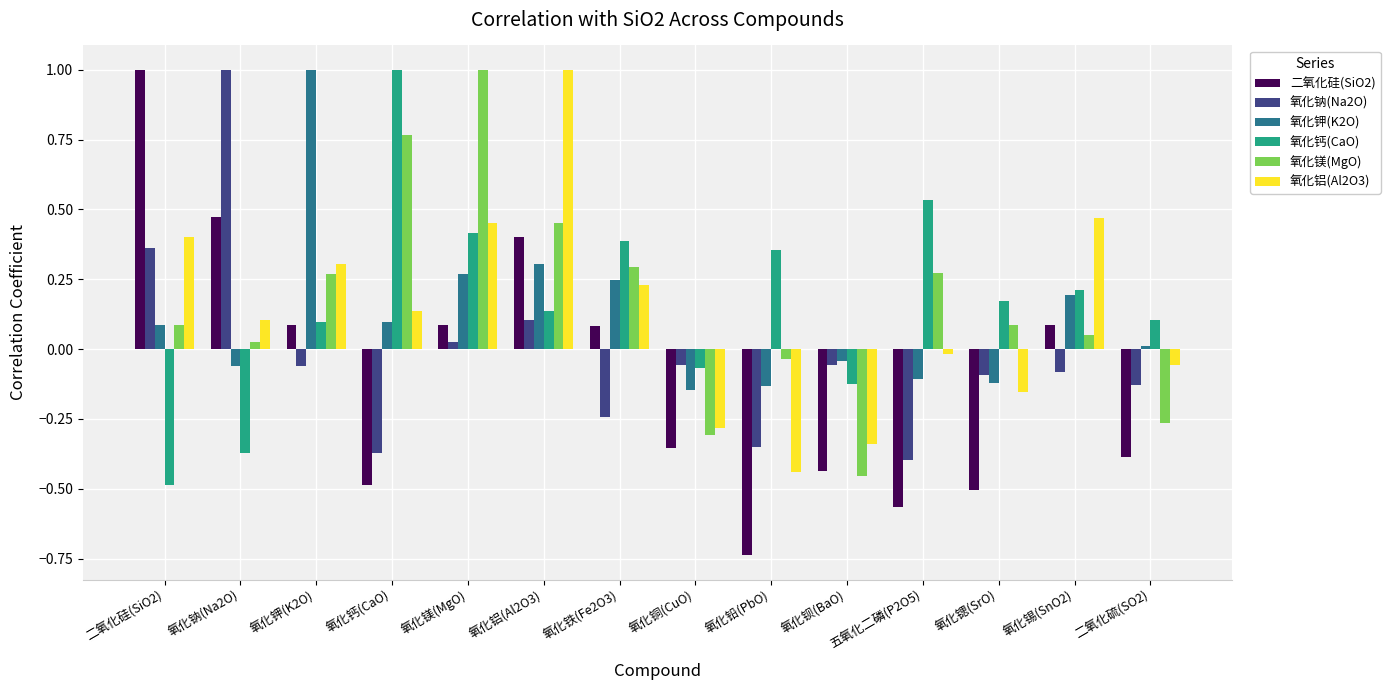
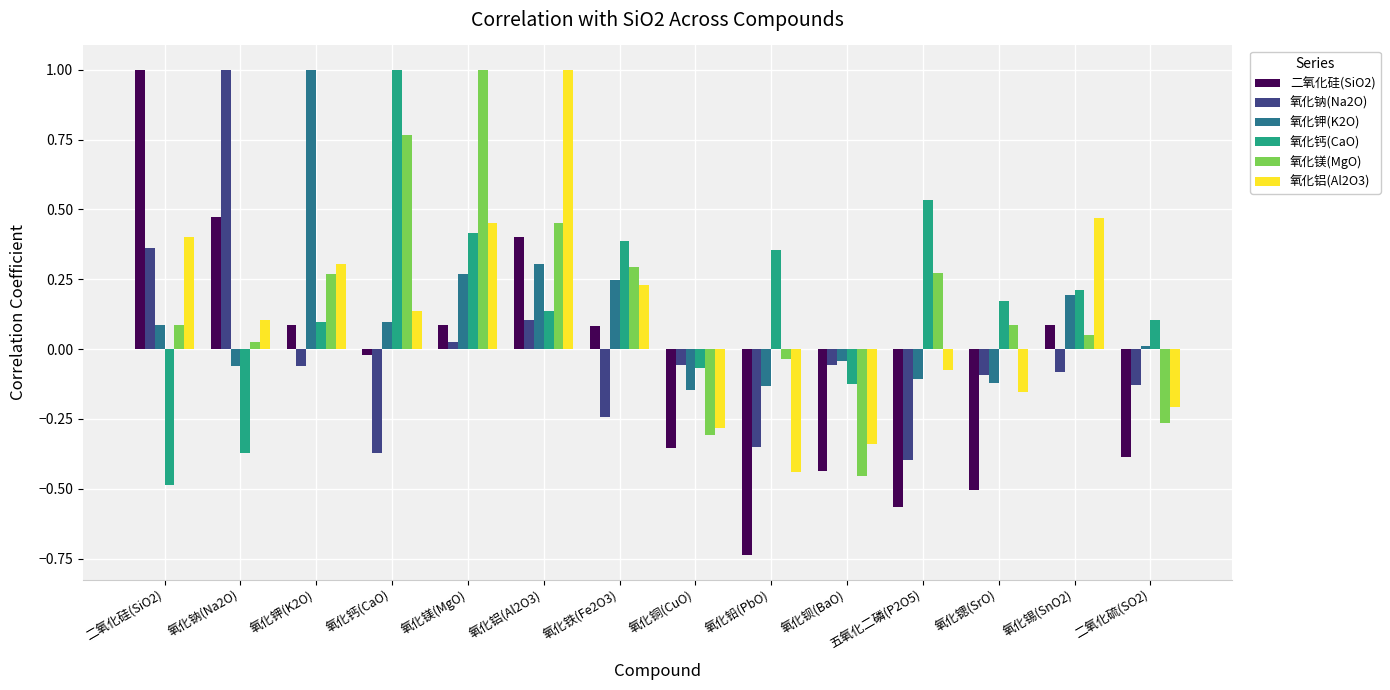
  {
    "二氧化硅(SiO2)": {
      "二氧化硅(SiO2)": 1.00,
      "氧化钠(Na2O)": 0.47,
      "氧化钾(K2O)": 0.09,
-     "氧化钙(CaO)": -0.49,
+     "氧化钙(CaO)": -0.02,
      "氧化镁(MgO)": 0.09,
      "氧化铝(Al2O3)": 0.40,
      "氧化铁(Fe2O3)": 0.08,
      "氧化铜(CuO)": -0.35,
      "氧化铅(PbO)": -0.74,
      "氧化钡(BaO)": -0.44,
      "五氧化二磷(P2O5)": -0.57,
      "氧化锶(SrO)": -0.50,
      "氧化锡(SnO2)": 0.09,
      "二氧化硫(SO2)": -0.39
    },
    "氧化镁(MgO)": {
      "二氧化硅(SiO2)": 0.09,
      "氧化钠(Na2O)": 0.03,
      "氧化钾(K2O)": 0.27,
      "氧化钙(CaO)": 0.77,
      "氧化镁(MgO)": 1.00,
      "氧化铝(Al2O3)": 0.45,
      "氧化铁(Fe2O3)": 0.29,
      "氧化铜(CuO)": -0.31,
      "氧化铅(PbO)": -0.04,
      "氧化钡(BaO)": -0.45,
      "五氧化二磷(P2O5)": 0.27,
      "氧化锶(SrO)": 0.09,
      "氧化锡(SnO2)": 0.05,
      "二氧化硫(SO2)": -0.27
    },
    "氧化铝(Al2O3)": {
      "二氧化硅(SiO2)": 0.40,
      "氧化钠(Na2O)": 0.10,
      "氧化钾(K2O)": 0.31,
      "氧化钙(CaO)": 0.14,
      "氧化镁(MgO)": 0.45,
      "氧化铝(Al2O3)": 1.00,
      "氧化铁(Fe2O3)": 0.23,
      "氧化铜(CuO)": -0.28,
      "氧化铅(PbO)": -0.44,
      "氧化钡(BaO)": -0.34,
-     "五氧化二磷(P2O5)": -0.02,
+     "五氧化二磷(P2O5)": -0.07,
      "氧化锶(SrO)": -0.16,
      "氧化锡(SnO2)": 0.47,
-     "二氧化硫(SO2)": -0.06
+     "二氧化硫(SO2)": -0.21
    }
  }
